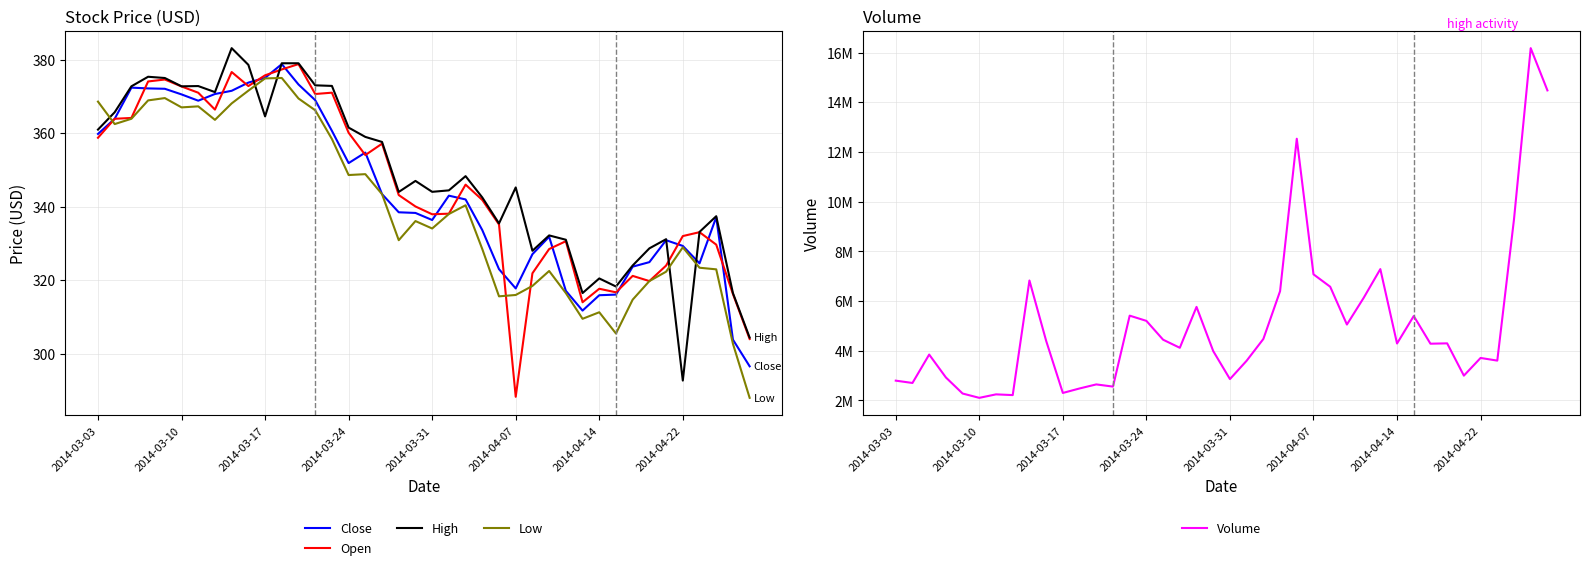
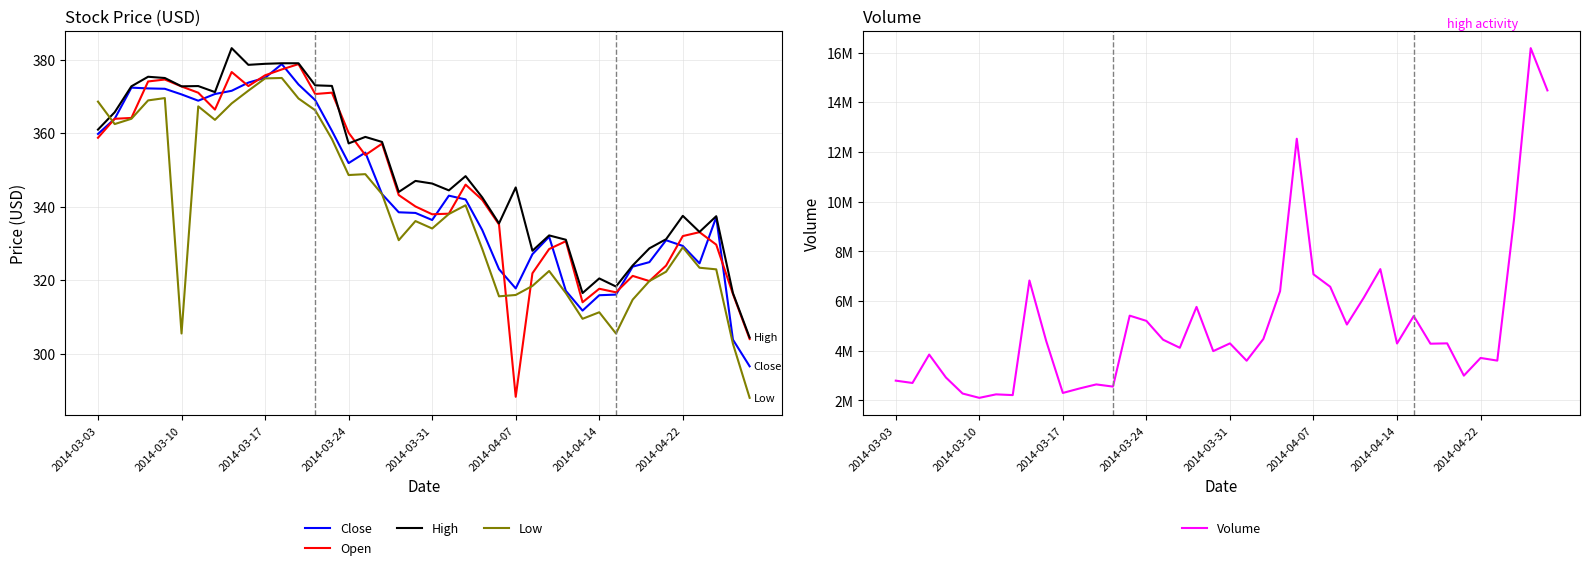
  {
    "Stock Price (USD)": {
      "Close": {
        "2014-03-03": 360,
        "2014-03-10": 371,
        "2014-03-24": 352,
        "2014-03-31": 336,
        "2014-04-07": 318,
        "2014-04-14": 316
      },
      "Open": {
        "2014-03-03": 359,
        "2014-03-24": 360,
        "2014-03-31": 338,
        "2014-04-07": 288,
        "2014-04-14": 318,
        "2014-04-22": 332
      },
      "High": {
        "2014-03-03": 361,
-       "2014-03-17": 365,
-       "2014-03-24": 362,
-       "2014-03-31": 344,
+       "2014-03-17": 379,
+       "2014-03-24": 357,
+       "2014-03-31": 346,
        "2014-04-07": 345,
        "2014-04-14": 320,
-       "2014-04-22": 293
+       "2014-04-22": 338
      },
      "Low": {
        "2014-03-03": 369,
-       "2014-03-10": 367,
+       "2014-03-10": 306,
        "2014-03-24": 349,
        "2014-03-31": 334,
        "2014-04-07": 316,
        "2014-04-14": 311
      }
    },
    "Volume": {
      "2014-03-03": 2800000,
      "2014-03-10": 2100000,
      "2014-03-17": 2300000,
      "2014-03-24": 5200000,
-     "2014-03-31": 2900000,
+     "2014-03-31": 4300000,
      "2014-04-07": 7100000,
      "2014-04-14": 4300000,
      "2014-04-22": 3700000
    }
  }
